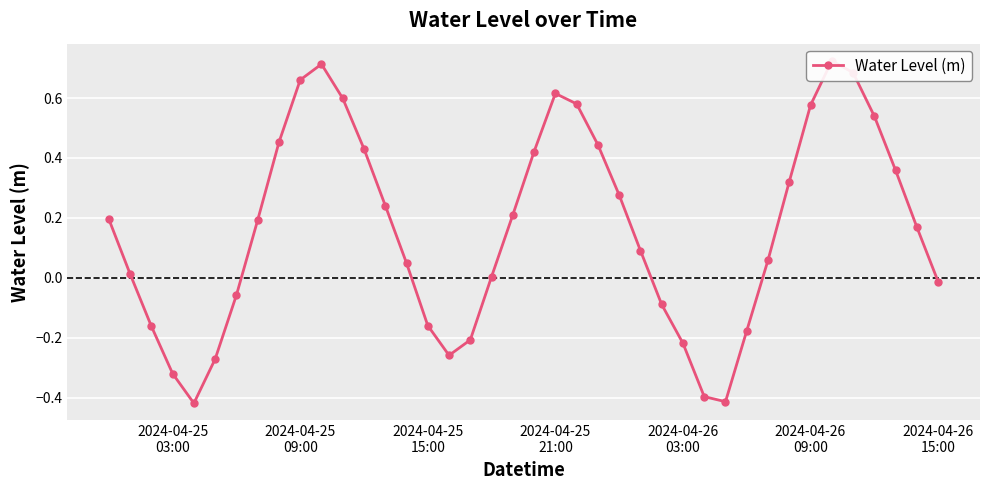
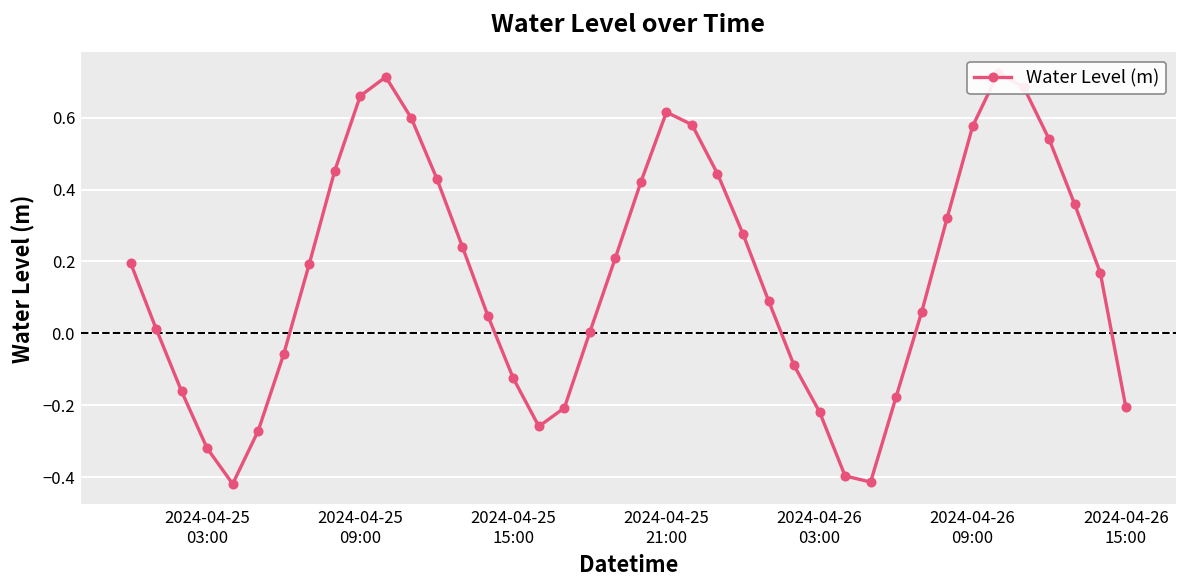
  {
    "2024-04-25 03:00": -0.32,
    "2024-04-25 09:00": 0.66,
-   "2024-04-25 15:00": -0.16,
+   "2024-04-25 15:00": -0.13,
    "2024-04-25 21:00": 0.62,
    "2024-04-26 03:00": -0.22,
    "2024-04-26 09:00": 0.58,
-   "2024-04-26 15:00": -0.01
+   "2024-04-26 15:00": -0.20
  }
